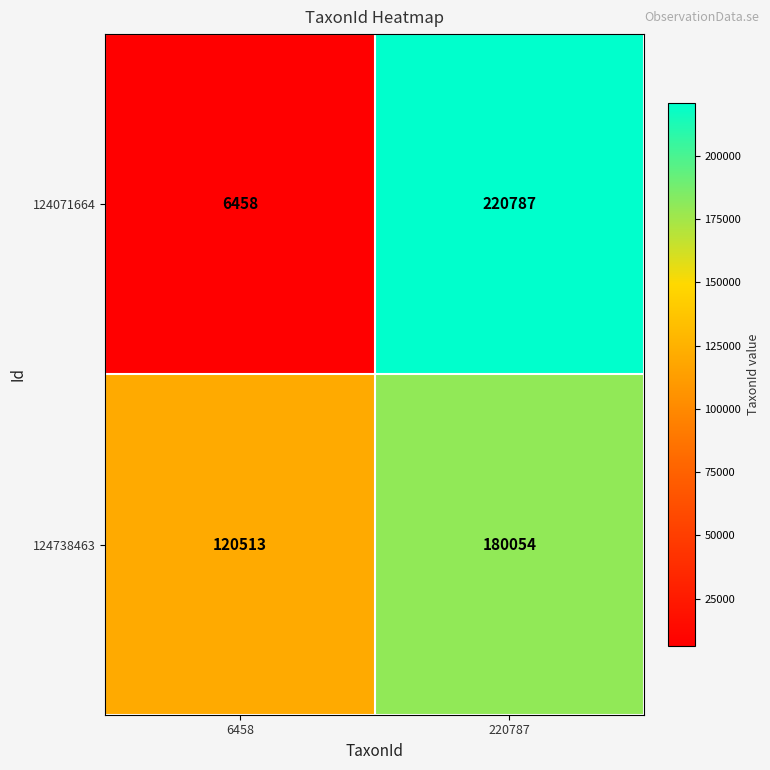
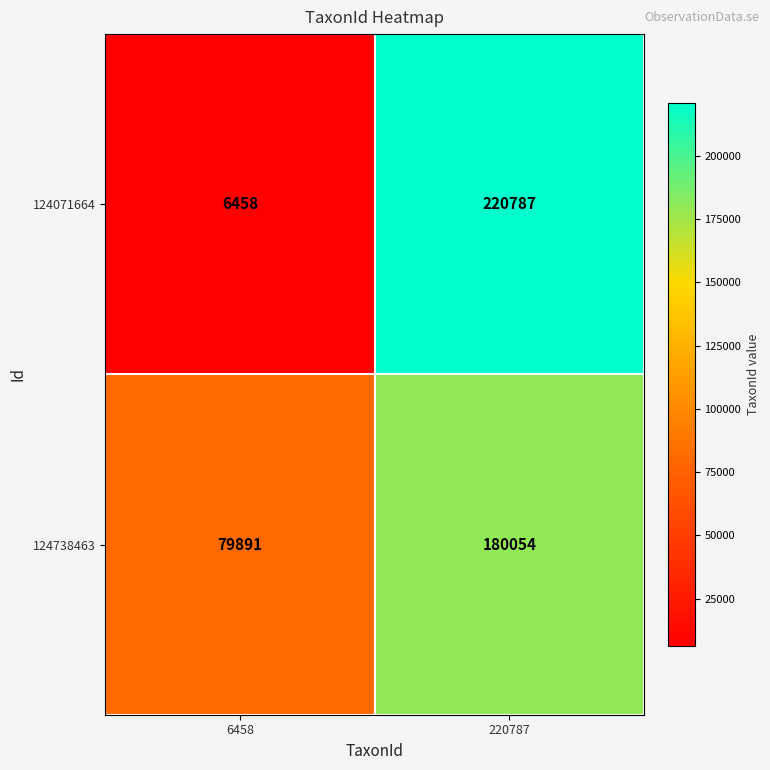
  {
    "124071664": {
      "6458": 6458,
      "220787": 220787
    },
    "124738463": {
-     "6458": 120513,
+     "6458": 79891,
      "220787": 180054
    }
  }
